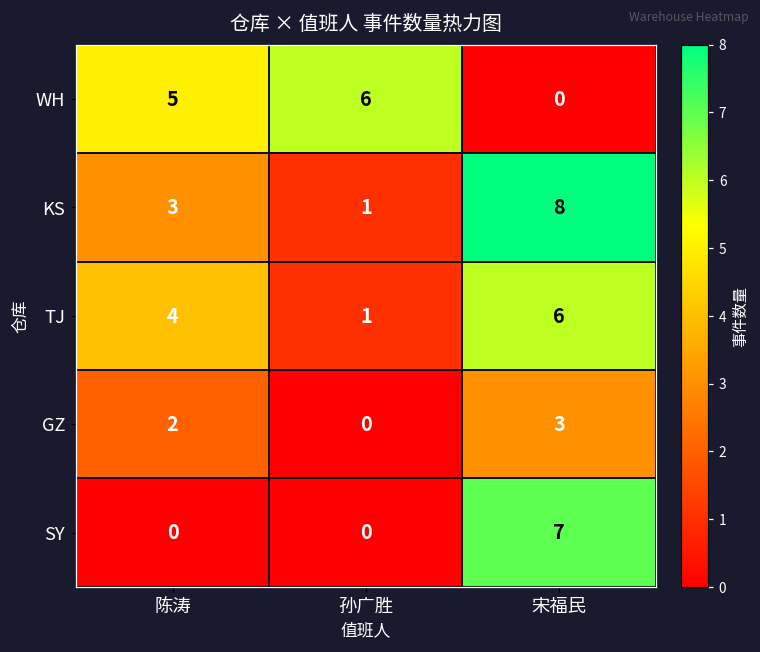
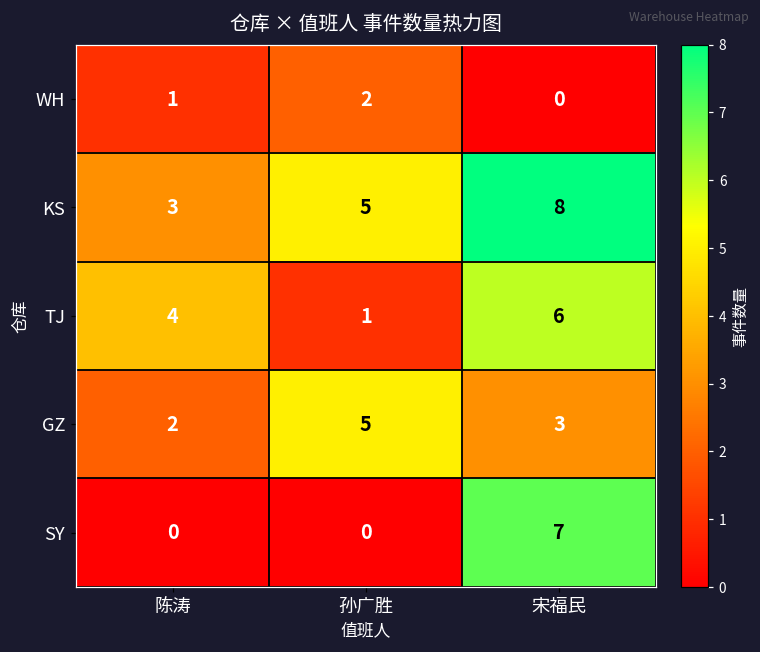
  {
    "WH": {
-     "陈涛": 5,
-     "孙广胜": 6,
+     "陈涛": 1,
+     "孙广胜": 2,
      "宋福民": 0
    },
    "KS": {
      "陈涛": 3,
-     "孙广胜": 1,
+     "孙广胜": 5,
      "宋福民": 8
    },
    "TJ": {
      "陈涛": 4,
      "孙广胜": 1,
      "宋福民": 6
    },
    "GZ": {
      "陈涛": 2,
-     "孙广胜": 0,
+     "孙广胜": 5,
      "宋福民": 3
    },
    "SY": {
      "陈涛": 0,
      "孙广胜": 0,
      "宋福民": 7
    }
  }
